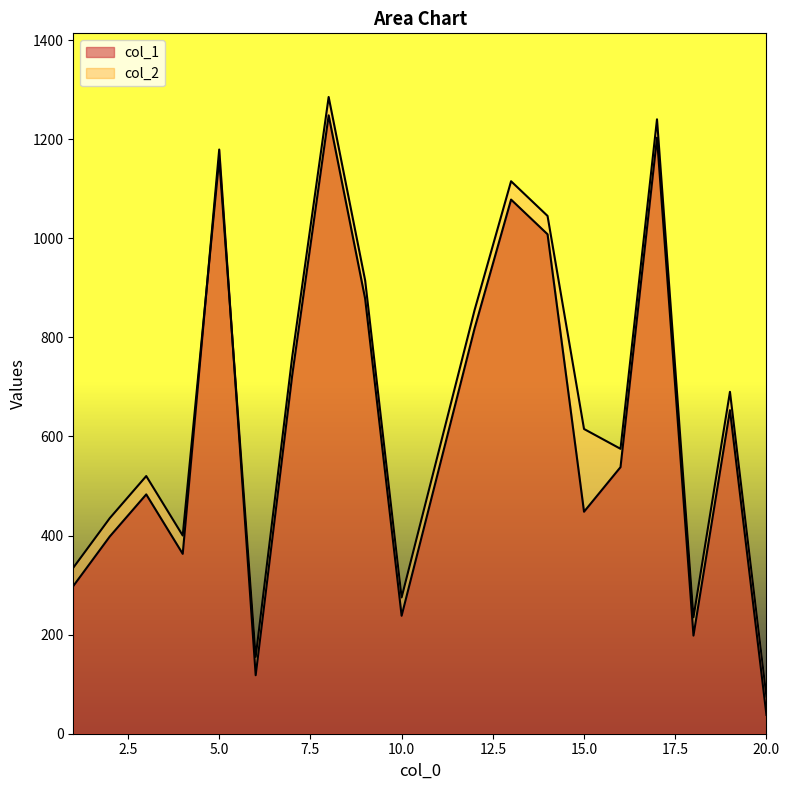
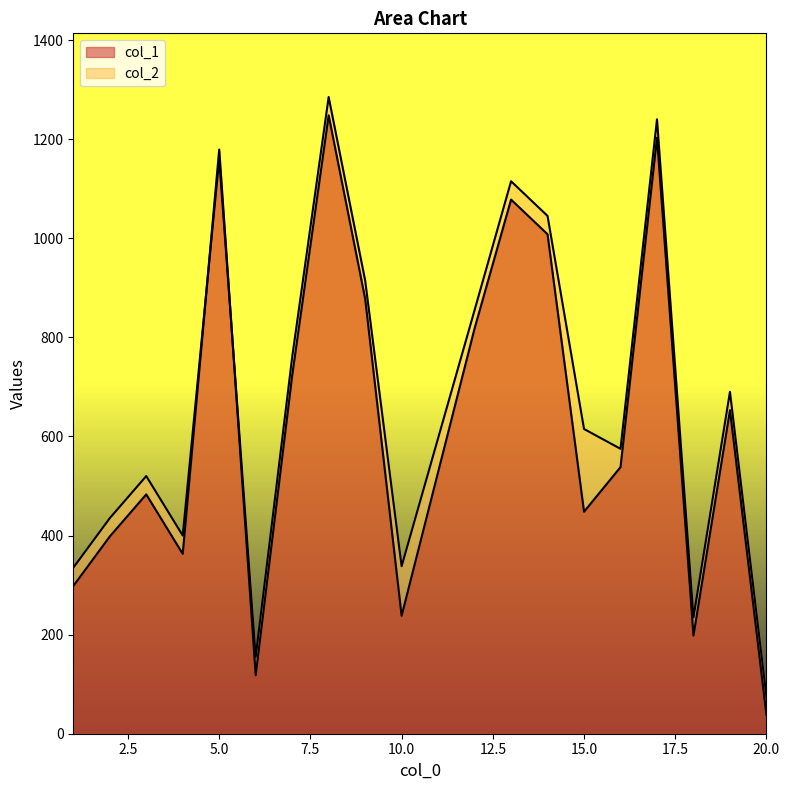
  {
    "col_1": {
      "10.0": 240,
      "15.0": 450,
      "20.0": 40
    },
    "col_2": {
      "5.0": 1160,
-     "10.0": 280
+     "10.0": 340
    }
  }
